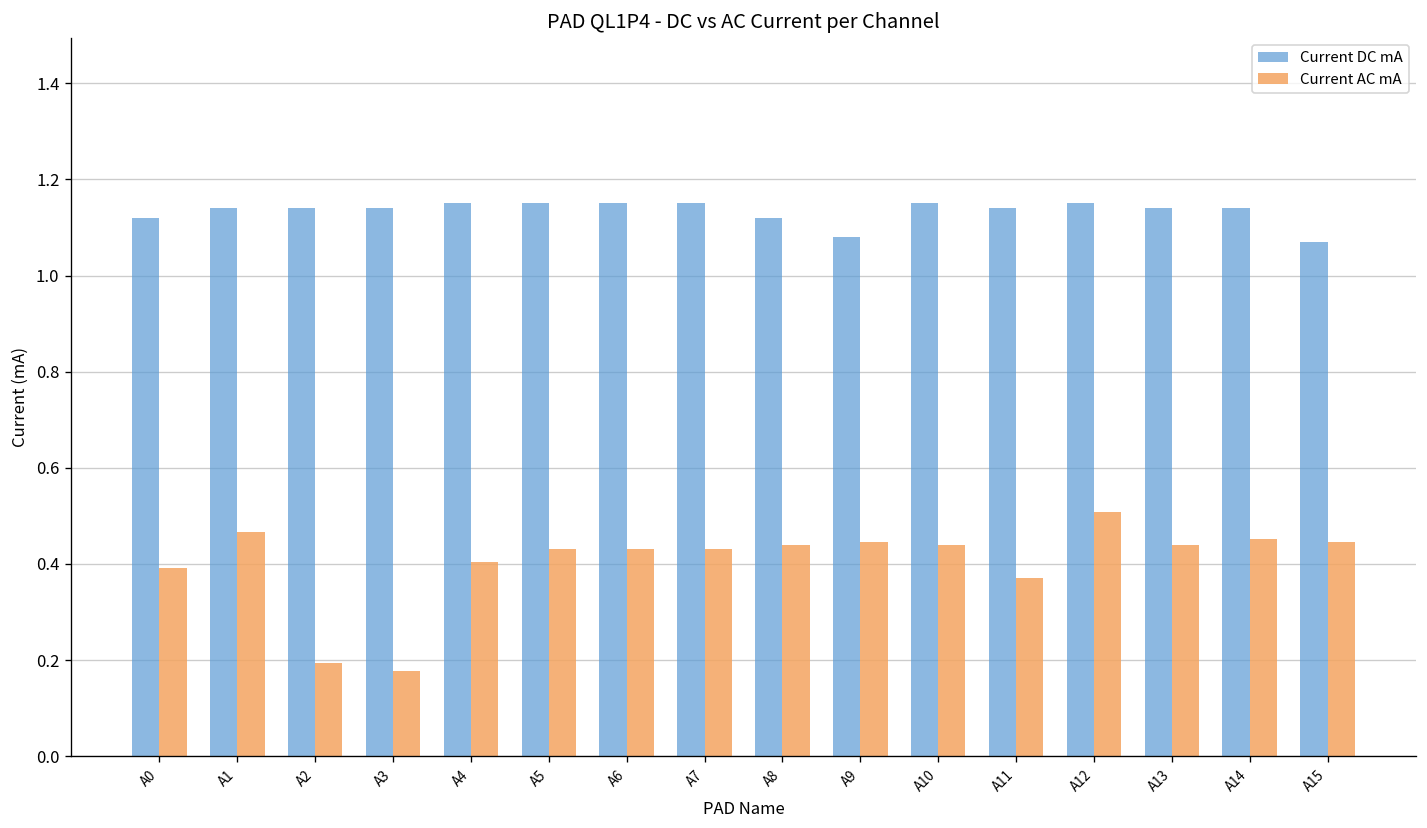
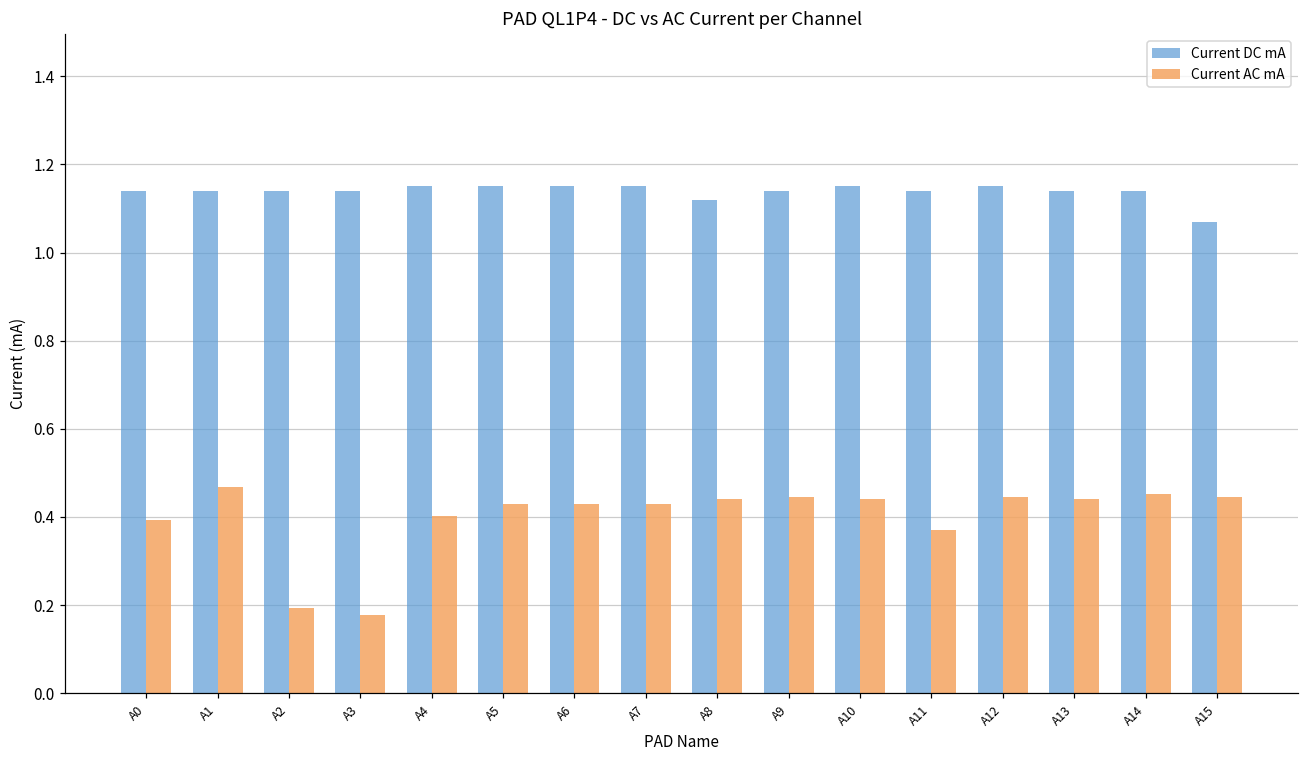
  {
    "Current DC mA": {
-     "A0": 1.12,
+     "A0": 1.14,
      "A1": 1.14,
      "A2": 1.14,
      "A3": 1.14,
      "A4": 1.15,
      "A5": 1.15,
      "A6": 1.15,
      "A7": 1.15,
      "A8": 1.12,
-     "A9": 1.08,
+     "A9": 1.14,
      "A10": 1.15,
      "A11": 1.14,
      "A12": 1.15,
      "A13": 1.14,
      "A14": 1.14,
      "A15": 1.07
    },
    "Current AC mA": {
      "A0": 0.39,
      "A1": 0.47,
      "A2": 0.19,
      "A3": 0.18,
      "A4": 0.40,
      "A5": 0.43,
      "A6": 0.43,
      "A7": 0.43,
      "A8": 0.44,
      "A9": 0.45,
      "A10": 0.44,
      "A11": 0.37,
-     "A12": 0.51,
+     "A12": 0.45,
      "A13": 0.44,
      "A14": 0.45,
      "A15": 0.45
    }
  }
